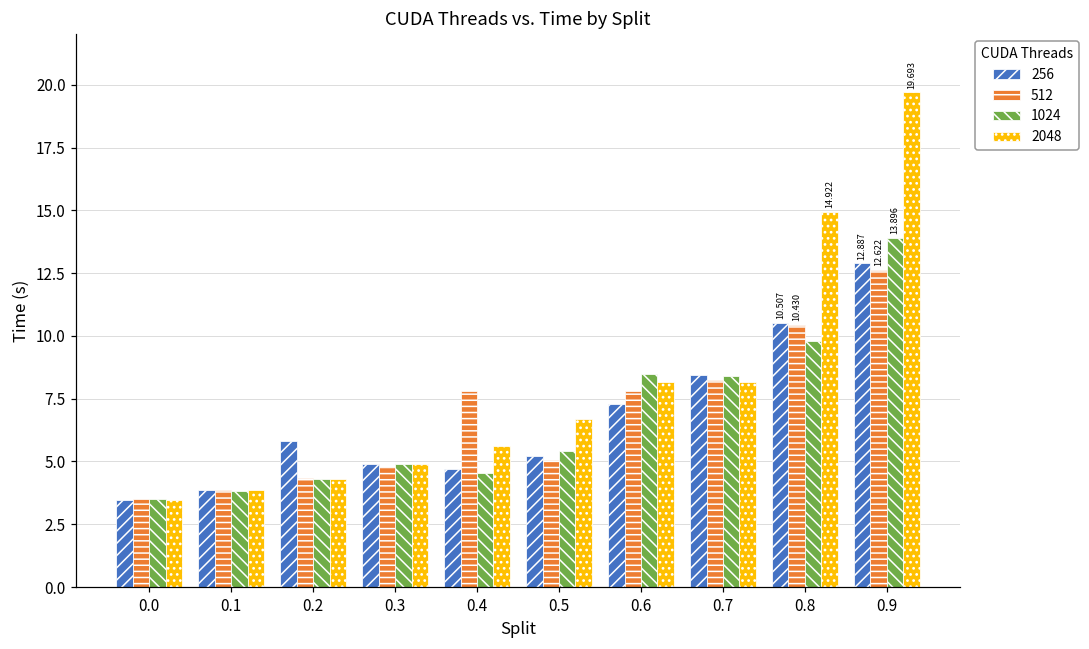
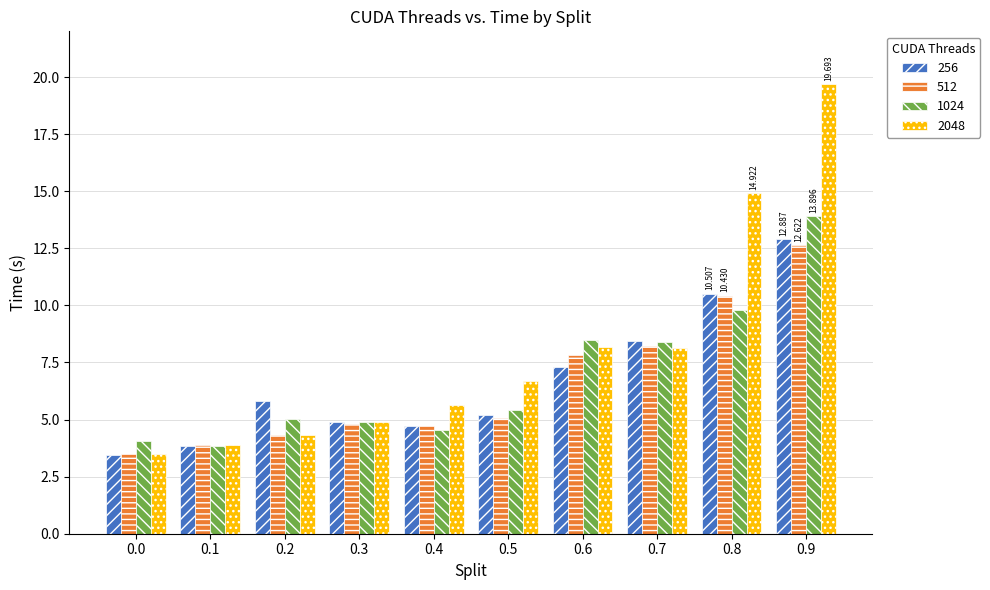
  {
    "256": {
      "0.8": 10.507,
      "0.9": 12.887
    },
    "512": {
      "0.0": 3.5,
      "0.1": 3.9,
      "0.2": 4.3,
      "0.3": 4.8,
-     "0.4": 7.8,
+     "0.4": 4.7,
      "0.5": 5.0,
      "0.6": 7.8,
      "0.7": 8.2
    },
    "1024": {
-     "0.0": 3.5,
+     "0.0": 4.1,
      "0.1": 3.8,
-     "0.2": 4.3,
+     "0.2": 5.0,
      "0.3": 4.9,
      "0.4": 4.6,
      "0.5": 5.4,
      "0.6": 8.5,
      "0.7": 8.4,
      "0.8": 9.8
    },
    "2048": {
      "0.8": 14.922,
      "0.9": 19.693
    }
  }
